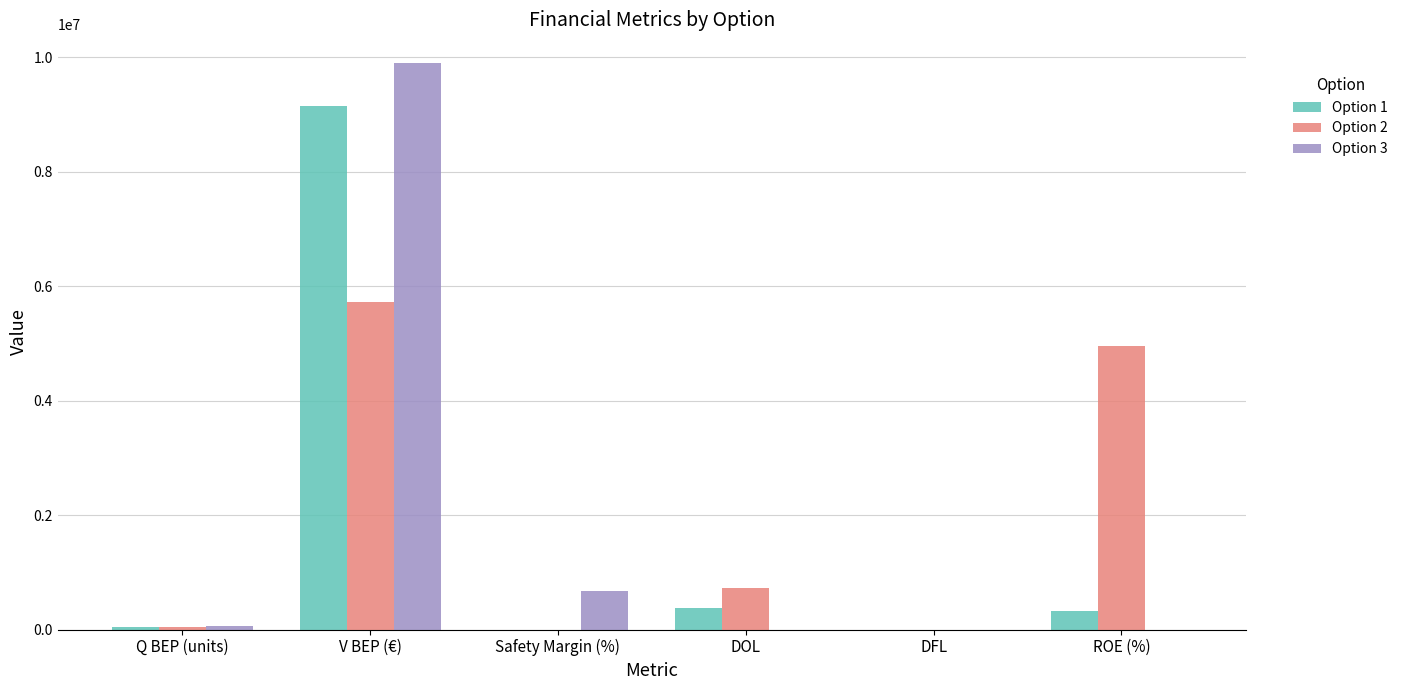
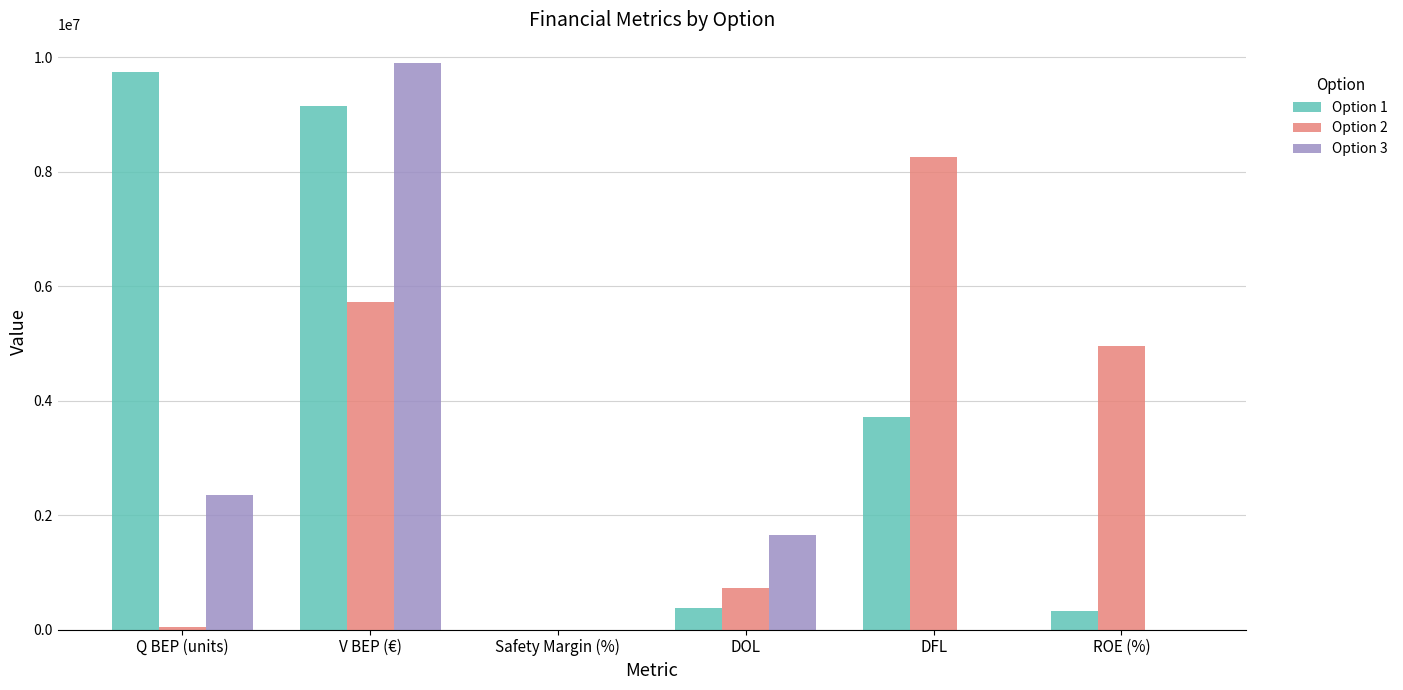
  {
    "Option 1": {
-     "Q BEP (units)": 0,
+     "Q BEP (units)": 9700000,
      "V BEP (€)": 9200000,
      "DOL": 400000,
-     "DFL": 0,
+     "DFL": 3700000,
      "ROE (%)": 300000
    },
    "Option 2": {
      "V BEP (€)": 5700000,
      "DOL": 700000,
-     "DFL": 0,
+     "DFL": 8300000,
      "ROE (%)": 5000000
    },
    "Option 3": {
-     "Q BEP (units)": 100000,
+     "Q BEP (units)": 2300000,
      "V BEP (€)": 9900000,
-     "Safety Margin (%)": 700000,
-     "DOL": 0
+     "Safety Margin (%)": 0,
+     "DOL": 1600000
    }
  }
